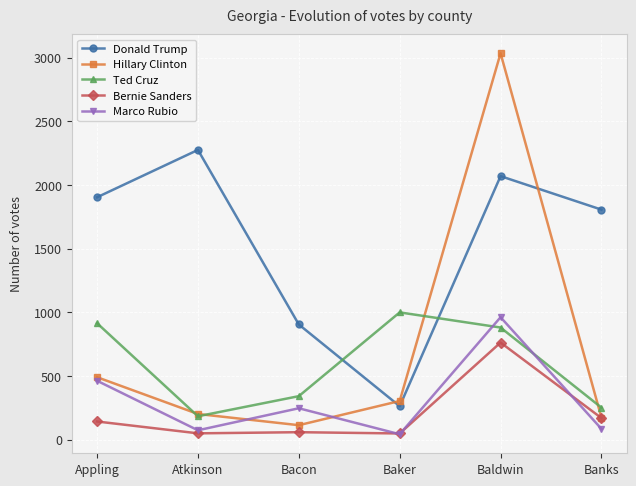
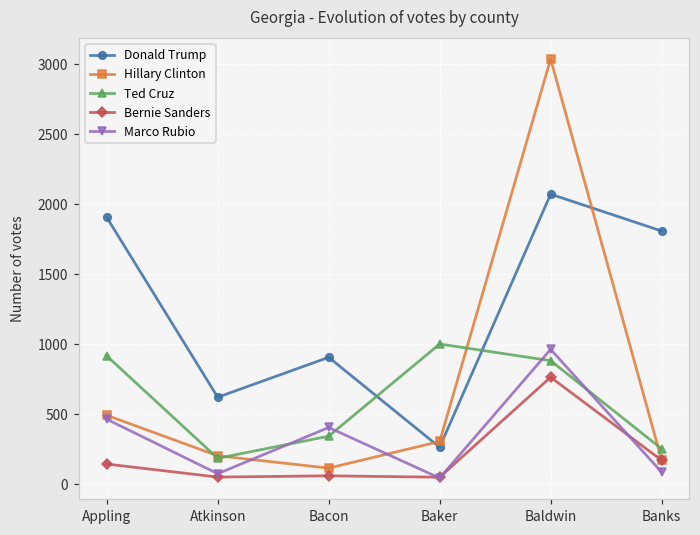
  {
    "Donald Trump": {
      "Appling": 1900,
-     "Atkinson": 2280,
+     "Atkinson": 620,
      "Bacon": 900,
      "Baker": 260,
      "Baldwin": 2070,
      "Banks": 1810
    },
    "Ted Cruz": {
      "Appling": 910,
      "Bacon": 340,
      "Baker": 1000,
      "Baldwin": 880,
      "Banks": 250
    },
    "Marco Rubio": {
      "Appling": 460,
      "Atkinson": 70,
-     "Bacon": 250,
+     "Bacon": 400,
      "Baldwin": 960,
      "Banks": 80
    }
  }
